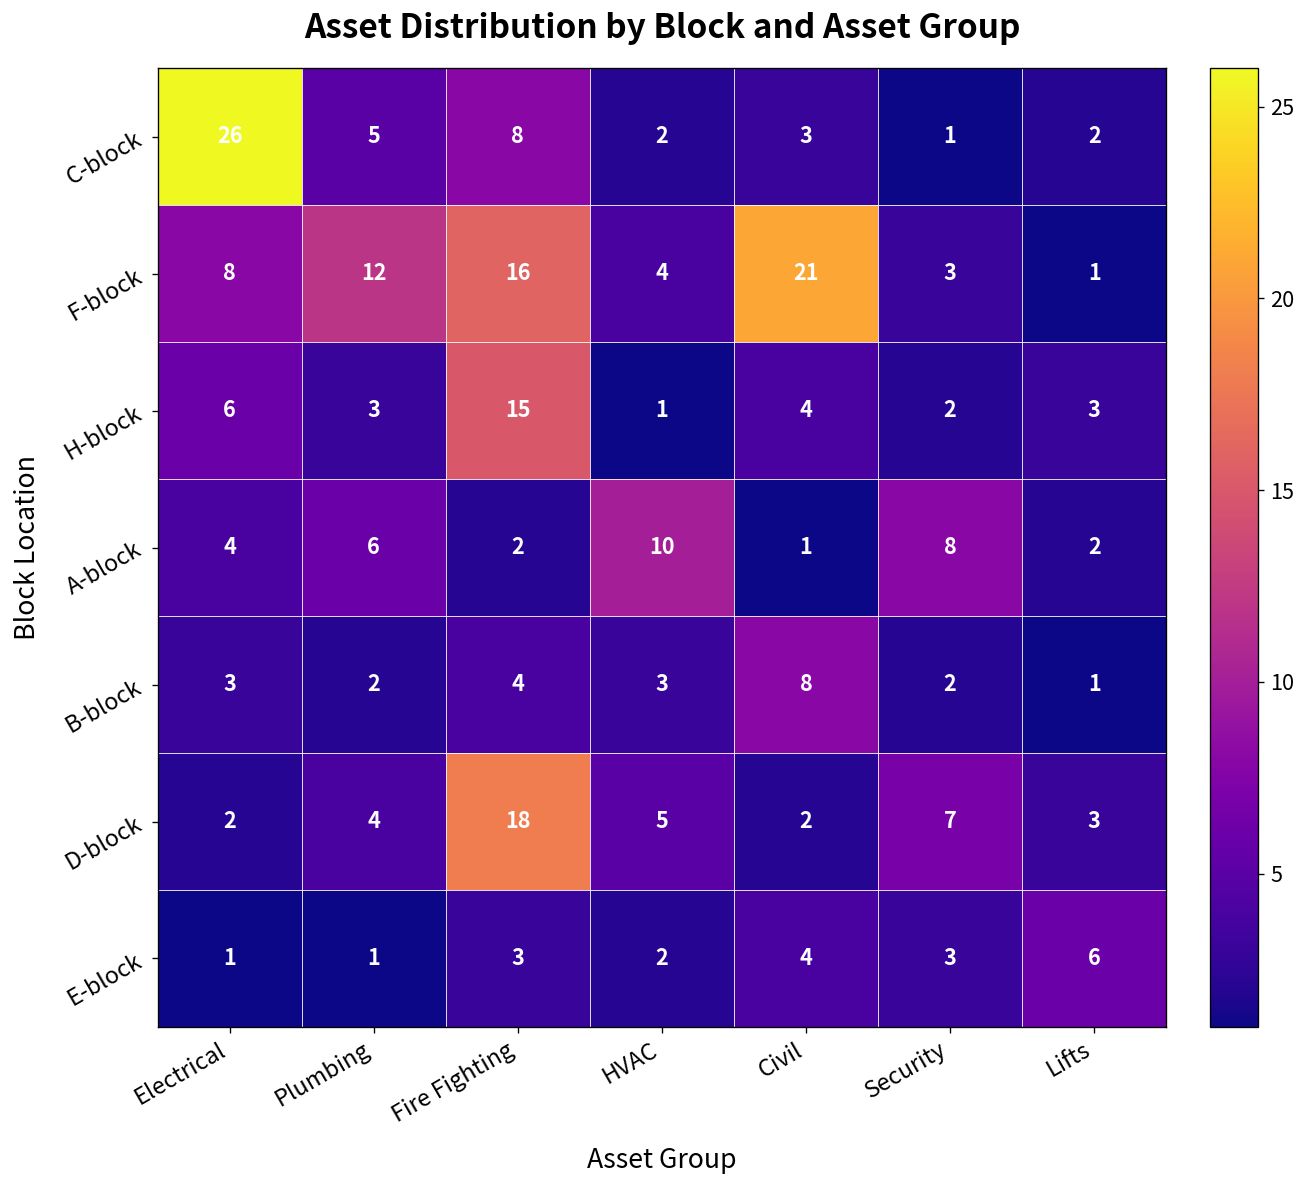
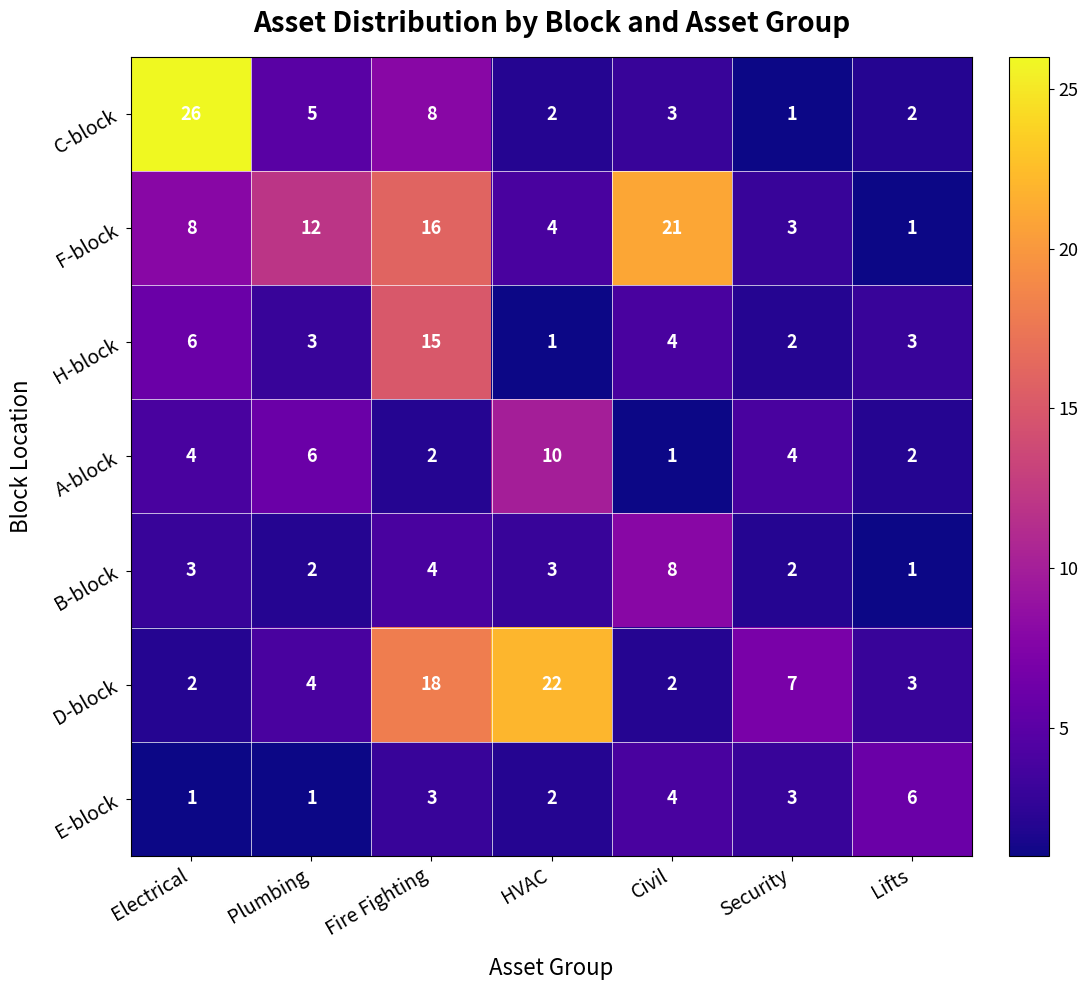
  {
    "C-block": {
      "Electrical": 26,
      "Plumbing": 5,
      "Fire Fighting": 8,
      "HVAC": 2,
      "Civil": 3,
      "Security": 1,
      "Lifts": 2
    },
    "F-block": {
      "Electrical": 8,
      "Plumbing": 12,
      "Fire Fighting": 16,
      "HVAC": 4,
      "Civil": 21,
      "Security": 3,
      "Lifts": 1
    },
    "H-block": {
      "Electrical": 6,
      "Plumbing": 3,
      "Fire Fighting": 15,
      "HVAC": 1,
      "Civil": 4,
      "Security": 2,
      "Lifts": 3
    },
    "A-block": {
      "Electrical": 4,
      "Plumbing": 6,
      "Fire Fighting": 2,
      "HVAC": 10,
      "Civil": 1,
-     "Security": 8,
+     "Security": 4,
      "Lifts": 2
    },
    "B-block": {
      "Electrical": 3,
      "Plumbing": 2,
      "Fire Fighting": 4,
      "HVAC": 3,
      "Civil": 8,
      "Security": 2,
      "Lifts": 1
    },
    "D-block": {
      "Electrical": 2,
      "Plumbing": 4,
      "Fire Fighting": 18,
-     "HVAC": 5,
+     "HVAC": 22,
      "Civil": 2,
      "Security": 7,
      "Lifts": 3
    },
    "E-block": {
      "Electrical": 1,
      "Plumbing": 1,
      "Fire Fighting": 3,
      "HVAC": 2,
      "Civil": 4,
      "Security": 3,
      "Lifts": 6
    }
  }
